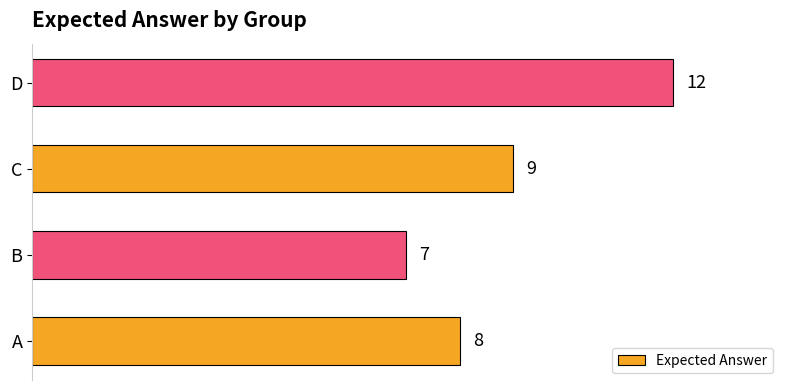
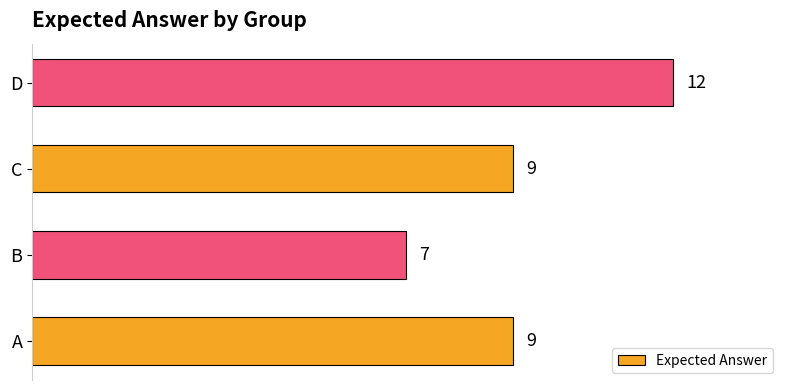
  {
    "D": 12,
    "C": 9,
    "B": 7,
-   "A": 8
+   "A": 9
  }
